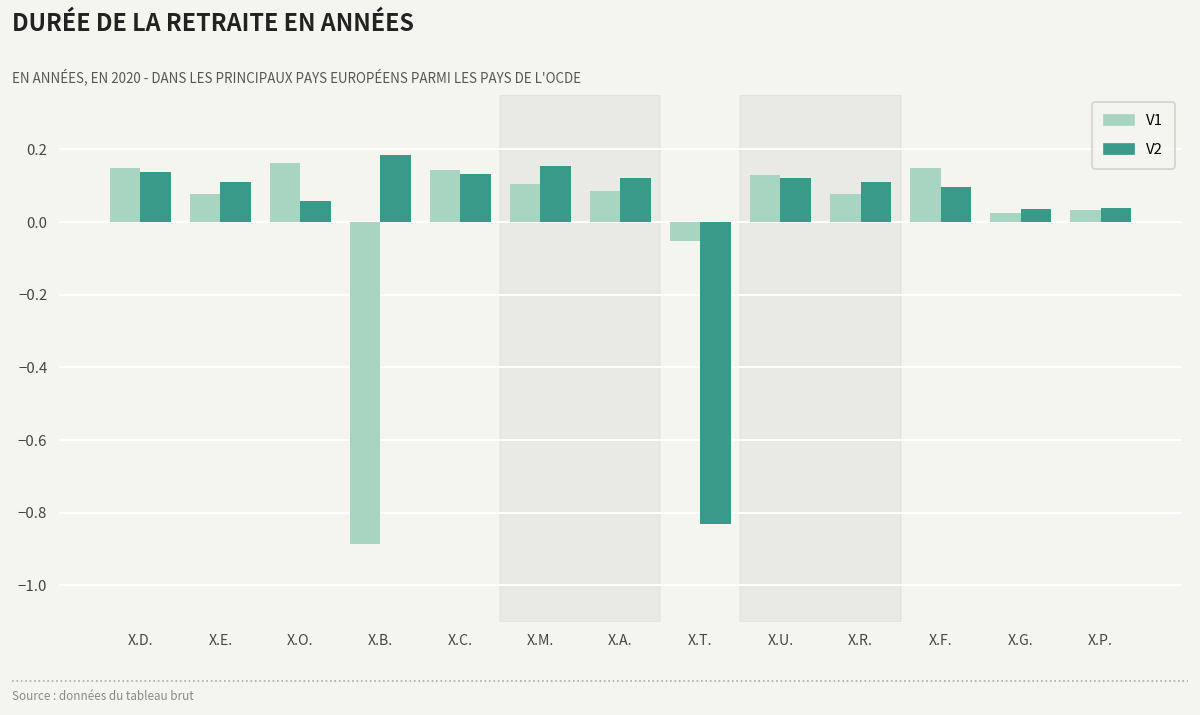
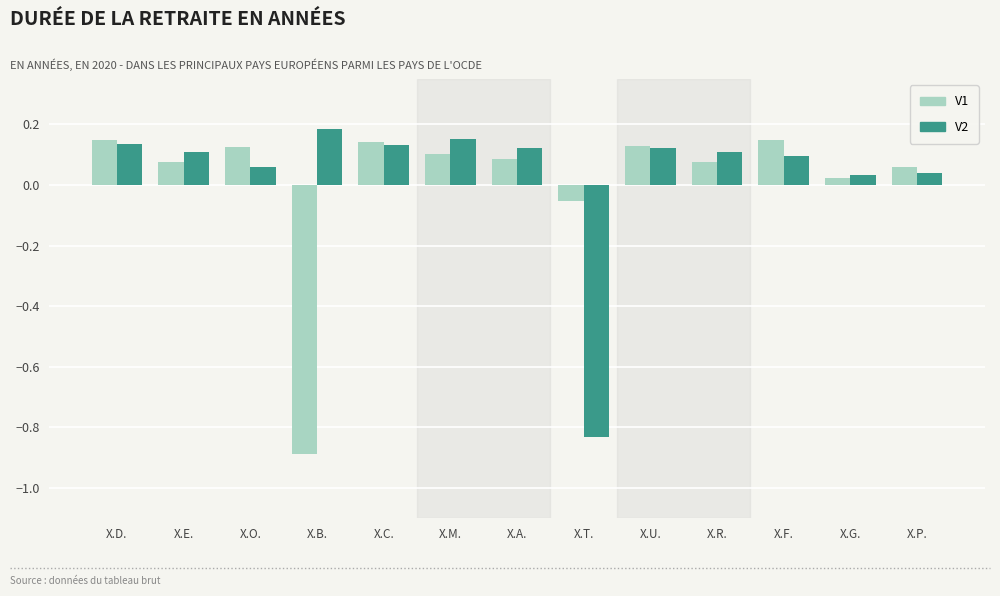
  {
    "V1": {
      "X.D.": 0.15,
      "X.E.": 0.08,
-     "X.O.": 0.16,
+     "X.O.": 0.13,
      "X.B.": -0.89,
      "X.C.": 0.14,
      "X.M.": 0.10,
      "X.A.": 0.09,
      "X.T.": -0.05,
      "X.U.": 0.13,
      "X.R.": 0.08,
      "X.F.": 0.15,
      "X.G.": 0.02,
-     "X.P.": 0.03
+     "X.P.": 0.06
    },
    "V2": {
      "X.D.": 0.14,
      "X.E.": 0.11,
      "X.O.": 0.06,
      "X.B.": 0.18,
      "X.C.": 0.13,
      "X.M.": 0.15,
      "X.A.": 0.12,
      "X.T.": -0.83,
      "X.U.": 0.12,
      "X.R.": 0.11,
      "X.F.": 0.10,
      "X.G.": 0.03,
      "X.P.": 0.04
    }
  }
